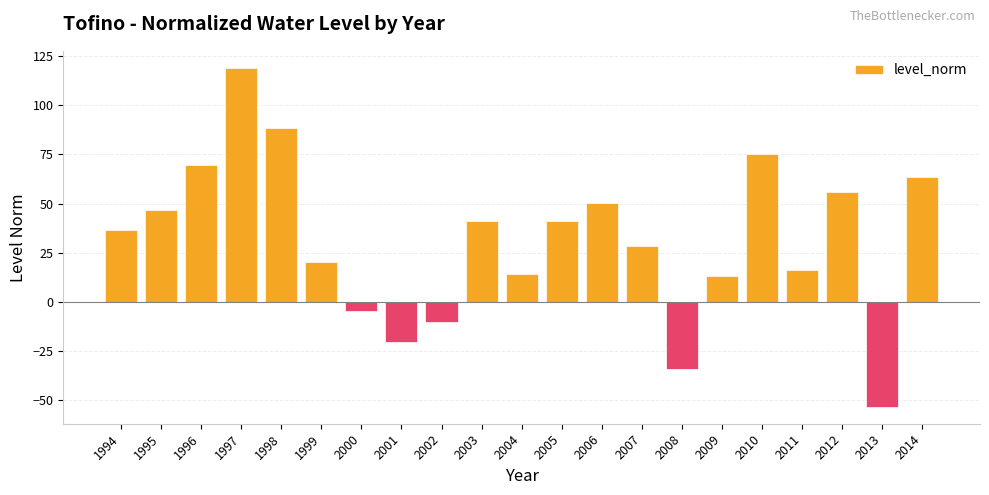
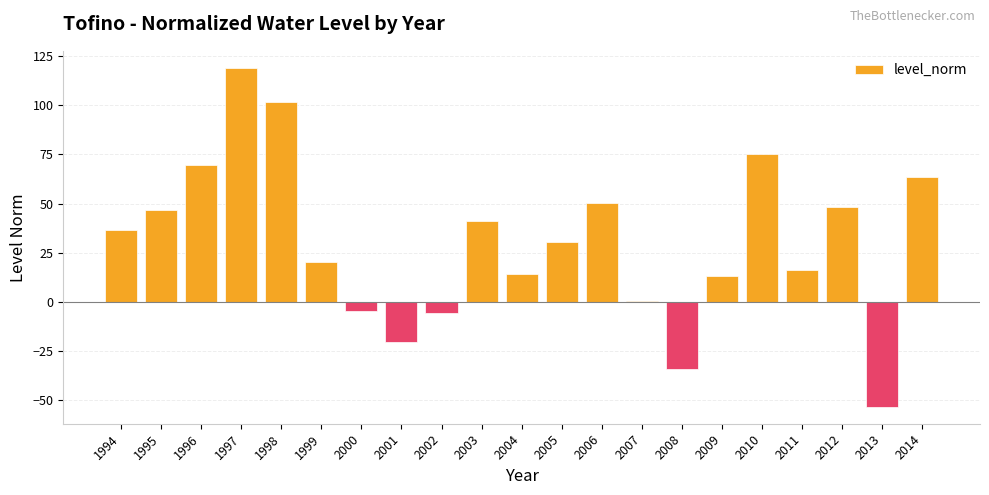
  {
    "1994": 36,
    "1995": 47,
    "1996": 70,
    "1997": 119,
-   "1998": 88,
+   "1998": 102,
    "1999": 20,
    "2000": -5,
    "2001": -20,
-   "2002": -10,
+   "2002": -6,
    "2003": 41,
    "2004": 14,
-   "2005": 41,
+   "2005": 30,
    "2006": 50,
-   "2007": 28,
+   "2007": 1,
    "2008": -34,
    "2009": 13,
    "2010": 75,
    "2011": 16,
-   "2012": 56,
+   "2012": 49,
    "2013": -53,
    "2014": 64
  }
